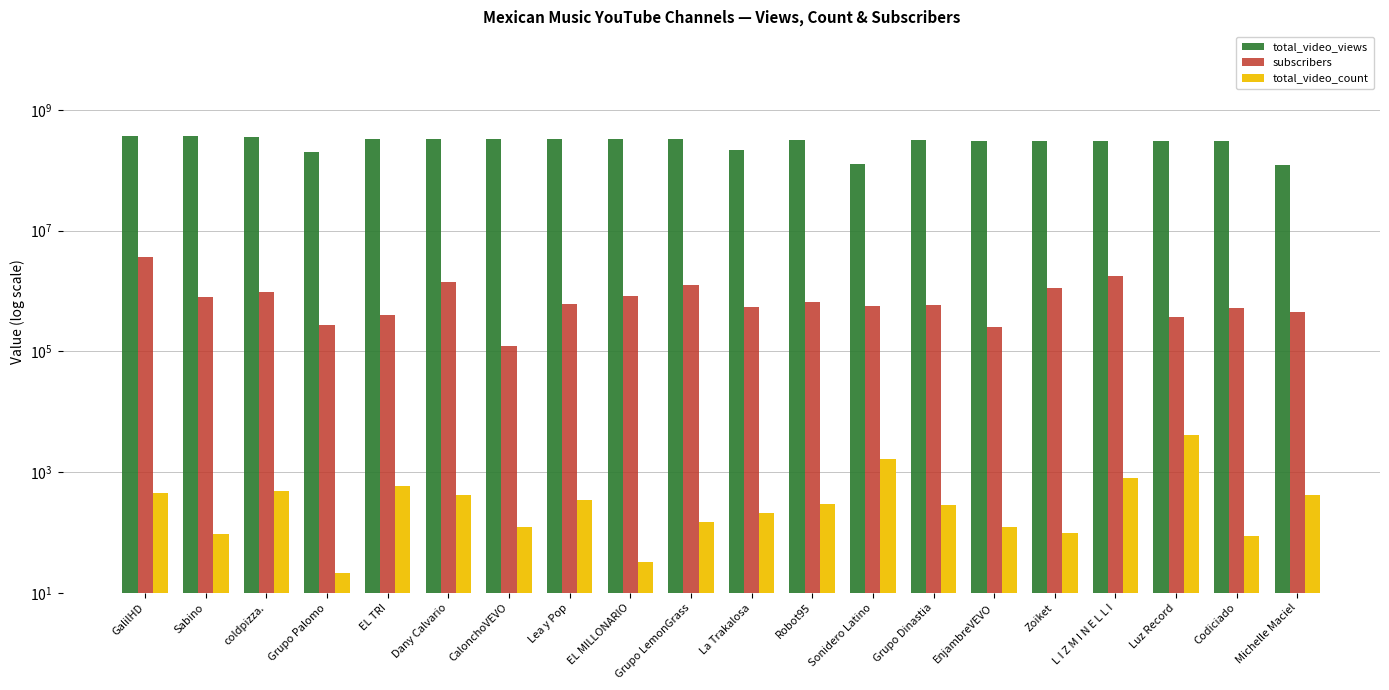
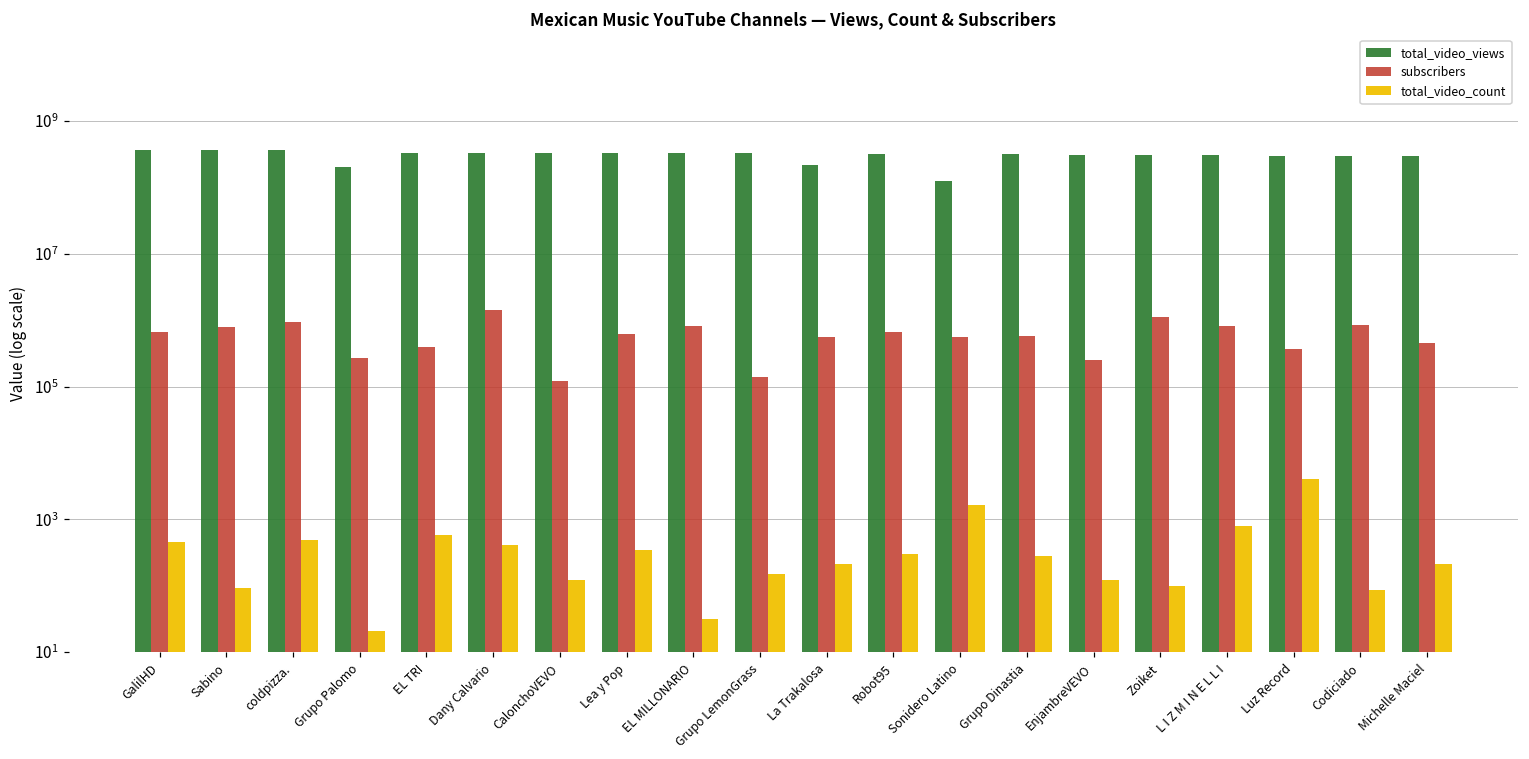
  {
    "total_video_views": {
      "GalilHD": 400000000,
      "Sabino": 400000000,
      "coldpizza.": 400000000,
      "Grupo Palomo": 200000000,
      "EL TRI": 300000000,
      "Dany Calvario": 300000000,
      "CalonchoVEVO": 300000000,
      "Lea y Pop": 300000000,
      "EL MILLONARIO": 300000000,
      "Grupo LemonGrass": 300000000,
      "La Trakalosa": 220000000,
      "Robot95": 300000000,
      "Sonidero Latino": 130000000,
      "Grupo Dinastia": 300000000,
      "EnjambreVEVO": 300000000,
      "Zoiket": 300000000,
      "L I Z M I N E L L I": 300000000,
      "Luz Record": 300000000,
      "Codiciado": 300000000,
-     "Michelle Maciel": 120000000
+     "Michelle Maciel": 300000000
    },
    "subscribers": {
-     "GalilHD": 4000000,
+     "GalilHD": 700000,
      "Sabino": 800000,
      "coldpizza.": 1000000,
      "Grupo Palomo": 300000,
      "EL TRI": 400000,
      "Dany Calvario": 1400000,
      "CalonchoVEVO": 120000,
      "Lea y Pop": 600000,
      "EL MILLONARIO": 800000,
-     "Grupo LemonGrass": 1200000,
+     "Grupo LemonGrass": 140000,
      "La Trakalosa": 600000,
      "Robot95": 700000,
      "Sonidero Latino": 600000,
      "Grupo Dinastia": 600000,
      "EnjambreVEVO": 250000,
      "Zoiket": 1100000,
-     "L I Z M I N E L L I": 1700000,
+     "L I Z M I N E L L I": 800000,
      "Luz Record": 400000,
-     "Codiciado": 500000,
+     "Codiciado": 800000,
      "Michelle Maciel": 400000
    },
    "total_video_count": {
      "GalilHD": 500,
      "Sabino": 90,
      "coldpizza.": 500,
      "Grupo Palomo": 21,
      "EL TRI": 600,
      "Dany Calvario": 400,
      "CalonchoVEVO": 120,
      "Lea y Pop": 400,
      "EL MILLONARIO": 30,
      "Grupo LemonGrass": 150,
      "La Trakalosa": 210,
      "Robot95": 300,
      "Sonidero Latino": 1700,
      "Grupo Dinastia": 300,
      "EnjambreVEVO": 120,
      "Zoiket": 100,
      "L I Z M I N E L L I": 800,
      "Luz Record": 4000,
      "Codiciado": 90,
-     "Michelle Maciel": 400
+     "Michelle Maciel": 210
    }
  }
